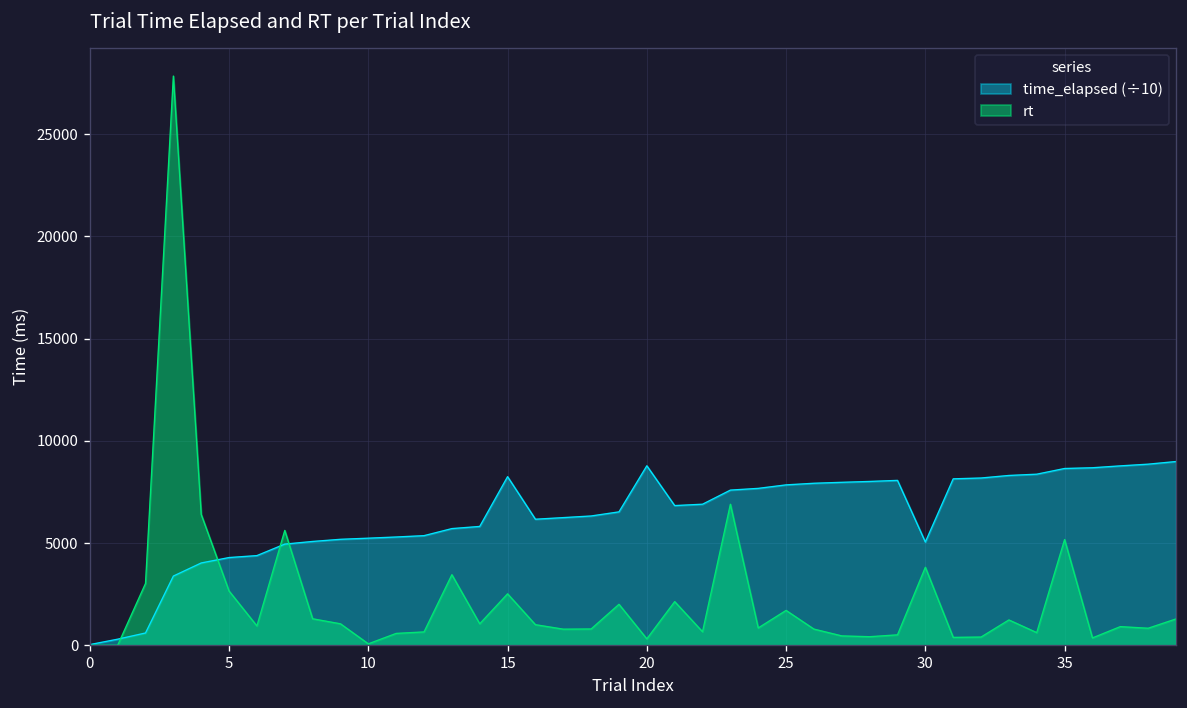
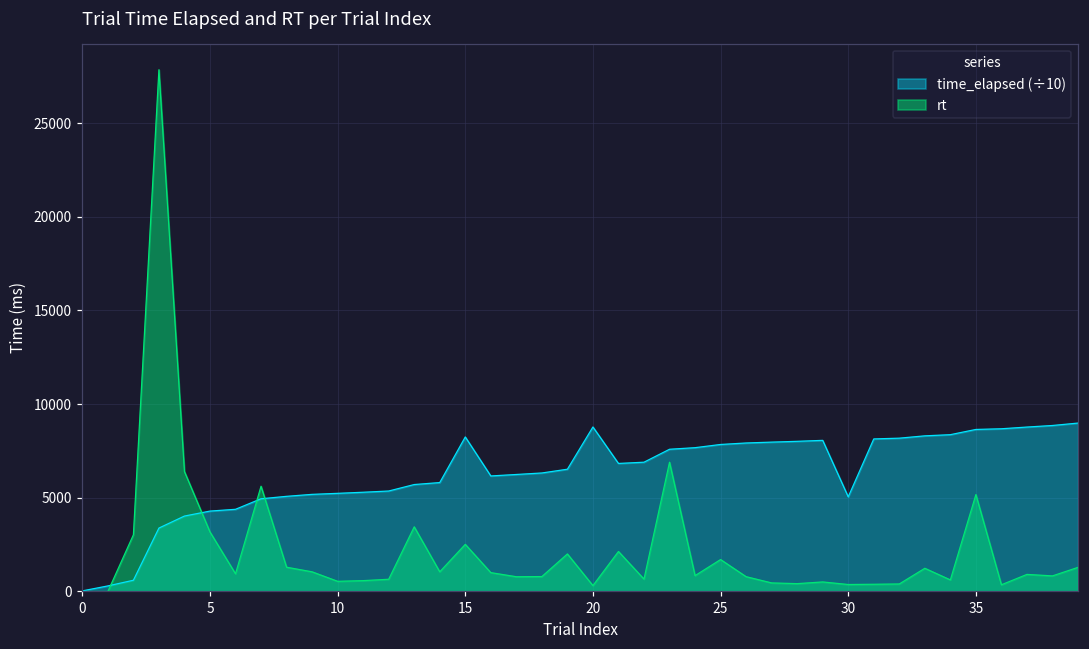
  {
    "time_elapsed (÷10)": {
      "5": 4300,
      "10": 5200,
      "15": 8200,
      "20": 8800,
      "25": 7800,
      "30": 5100,
      "35": 8600
    },
    "rt": {
-     "5": 2700,
-     "10": 100,
+     "5": 3200,
+     "10": 500,
      "15": 2500,
      "20": 300,
      "25": 1700,
-     "30": 3800,
+     "30": 400,
      "35": 5200
    }
  }
